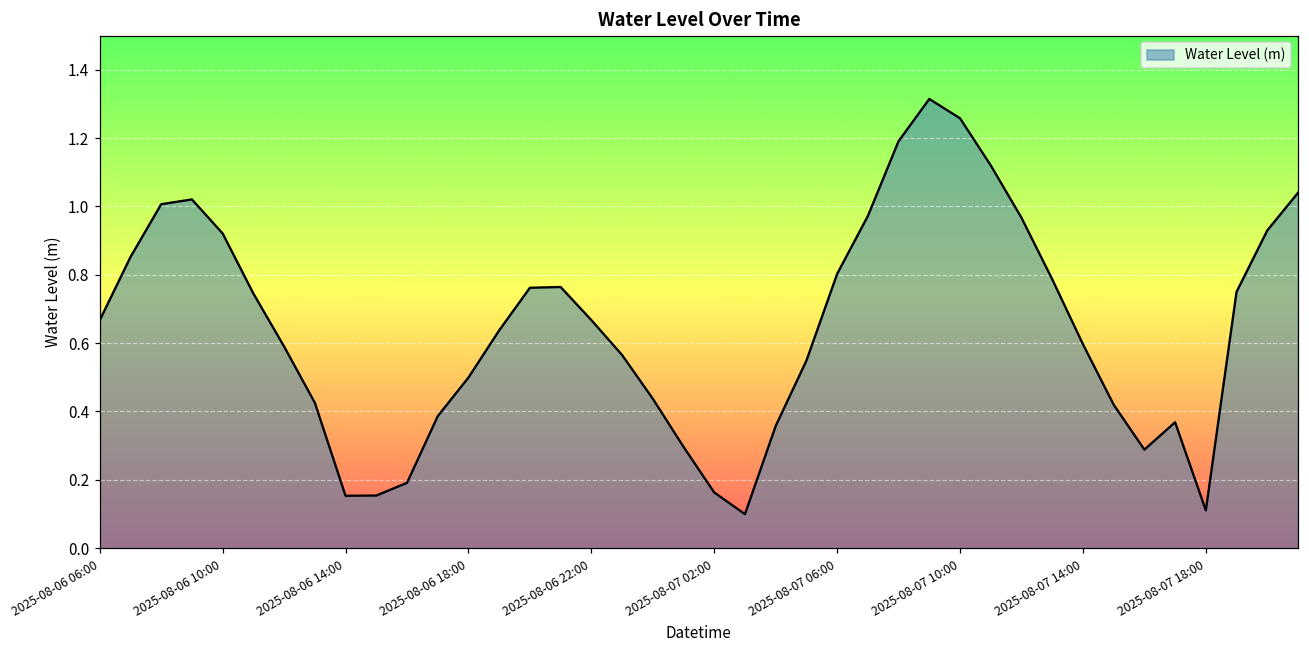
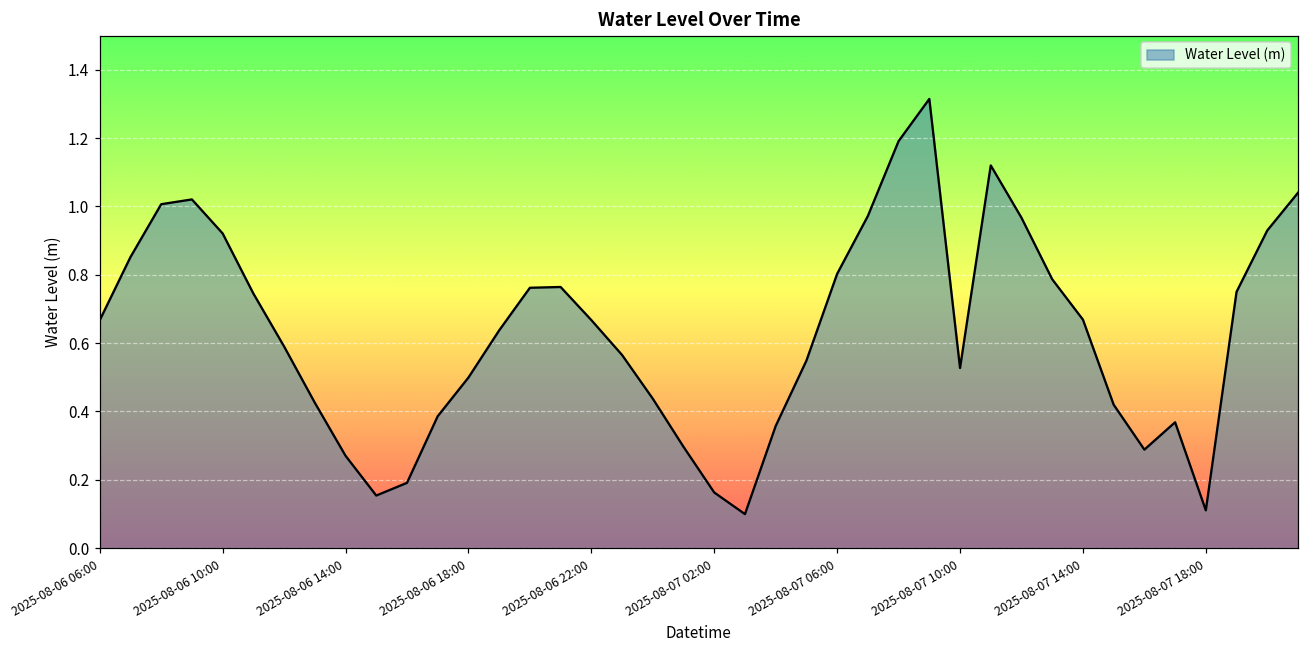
  {
    "2025-08-06 06:00": 0.67,
    "2025-08-06 10:00": 0.92,
-   "2025-08-06 14:00": 0.15,
+   "2025-08-06 14:00": 0.27,
    "2025-08-06 18:00": 0.50,
    "2025-08-06 22:00": 0.67,
    "2025-08-07 02:00": 0.16,
    "2025-08-07 06:00": 0.80,
-   "2025-08-07 10:00": 1.26,
-   "2025-08-07 14:00": 0.60,
+   "2025-08-07 10:00": 0.53,
+   "2025-08-07 14:00": 0.67,
    "2025-08-07 18:00": 0.11
  }
